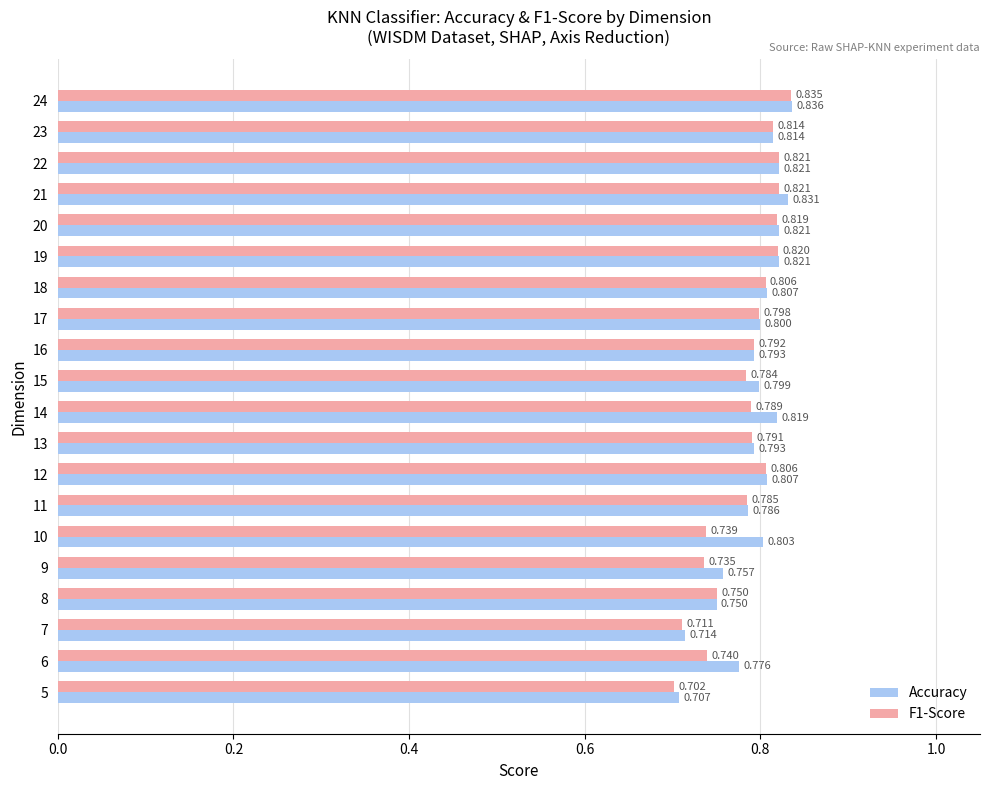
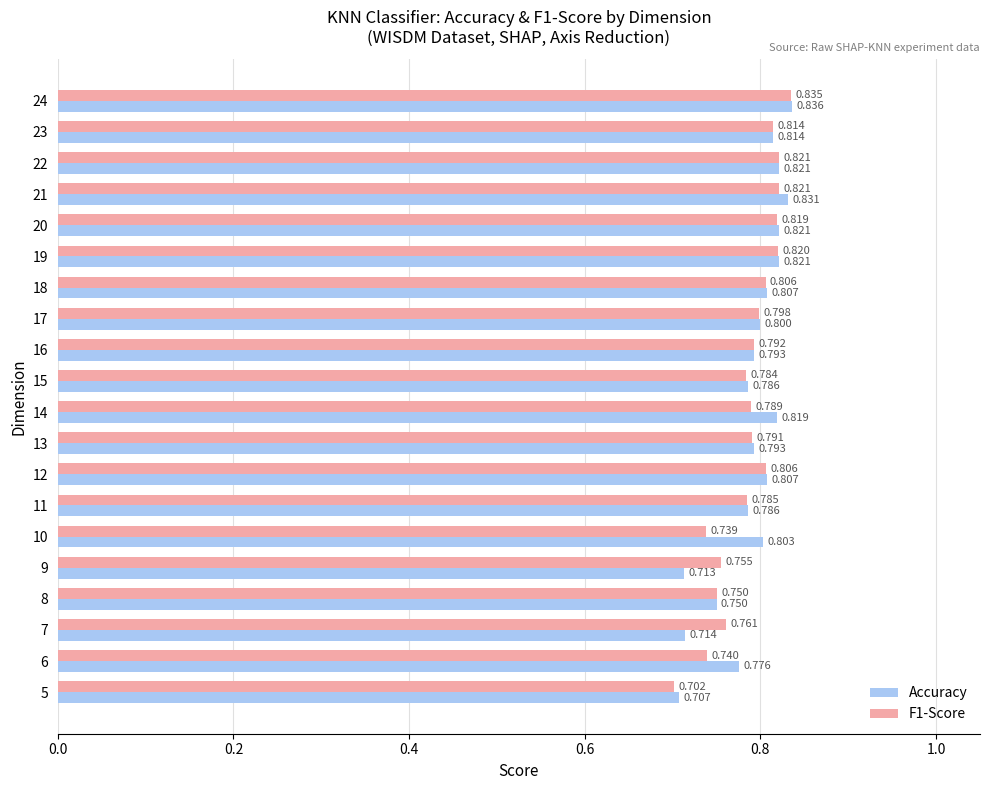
  {
    "Accuracy": {
      "24": 0.836,
      "23": 0.814,
      "22": 0.821,
      "21": 0.831,
      "20": 0.821,
      "19": 0.821,
      "18": 0.807,
      "17": 0.800,
      "16": 0.793,
-     "15": 0.799,
+     "15": 0.786,
      "14": 0.819,
      "13": 0.793,
      "12": 0.807,
      "11": 0.786,
      "10": 0.803,
-     "9": 0.757,
+     "9": 0.713,
      "8": 0.750,
      "7": 0.714,
      "6": 0.776,
      "5": 0.707
    },
    "F1-Score": {
      "24": 0.835,
      "23": 0.814,
      "22": 0.821,
      "21": 0.821,
      "20": 0.819,
      "19": 0.820,
      "18": 0.806,
      "17": 0.798,
      "16": 0.792,
      "15": 0.784,
      "14": 0.789,
      "13": 0.791,
      "12": 0.806,
      "11": 0.785,
      "10": 0.739,
-     "9": 0.735,
+     "9": 0.755,
      "8": 0.750,
-     "7": 0.711,
+     "7": 0.761,
      "6": 0.740,
      "5": 0.702
    }
  }
